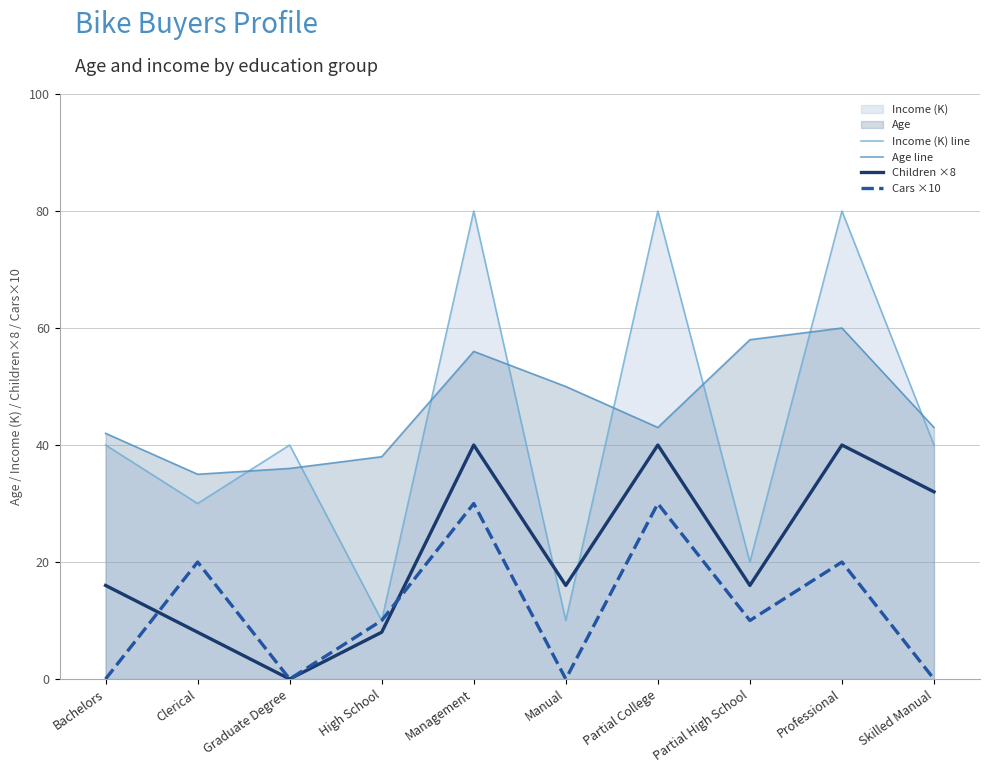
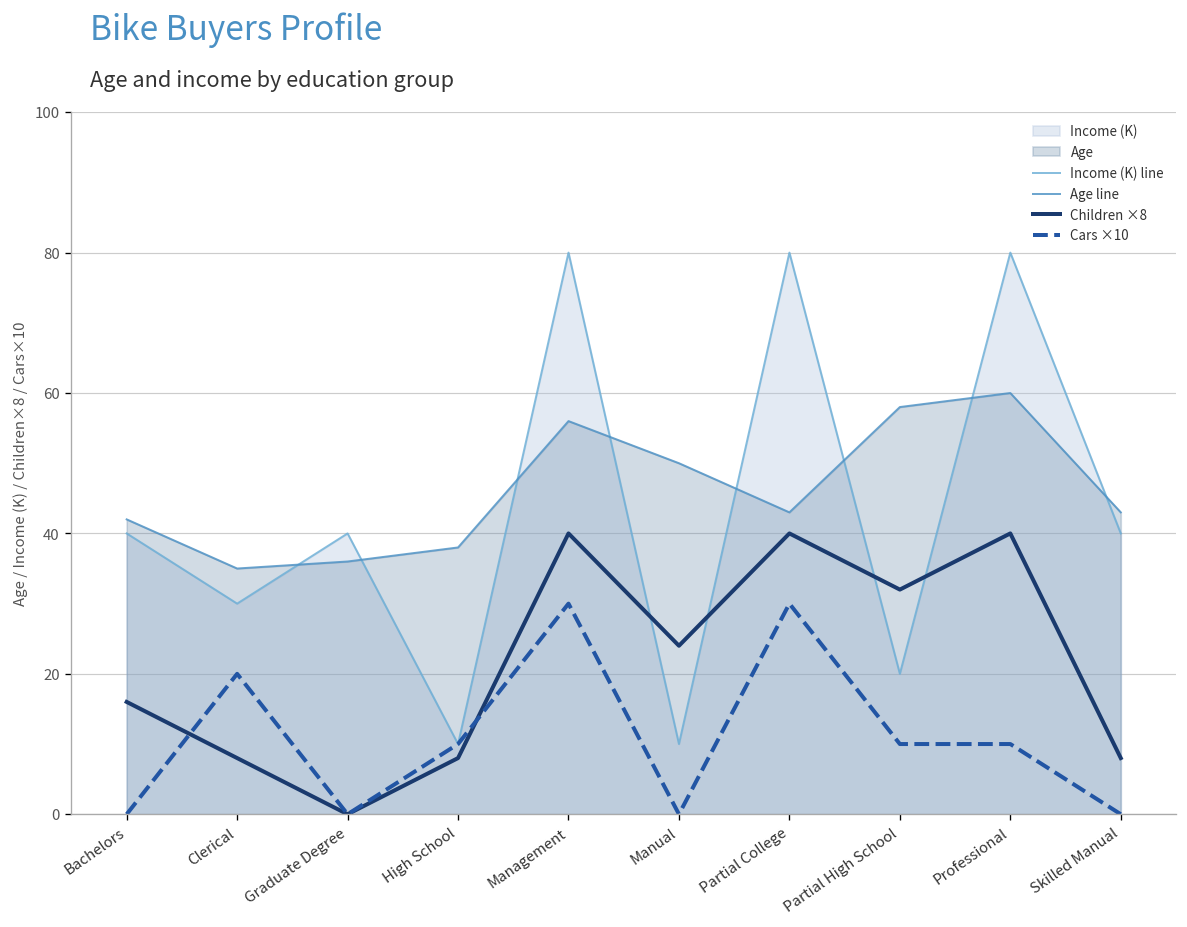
  {
    "Children ×8": {
      "Bachelors": 16,
      "Clerical": 8,
      "High School": 8,
      "Management": 40,
-     "Manual": 16,
+     "Manual": 24,
      "Partial College": 40,
-     "Partial High School": 16,
+     "Partial High School": 32,
      "Professional": 40,
-     "Skilled Manual": 32
+     "Skilled Manual": 8
    },
    "Cars ×10": {
      "Bachelors": 0,
      "Clerical": 20,
      "Management": 30,
      "Manual": 0,
      "Partial College": 30,
      "Partial High School": 10,
-     "Professional": 20,
+     "Professional": 10,
      "Skilled Manual": 0
    }
  }
